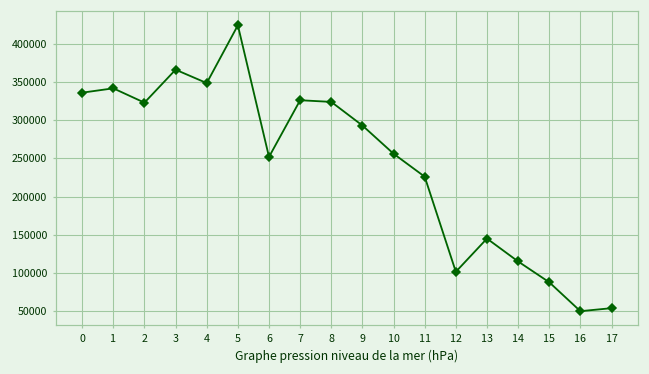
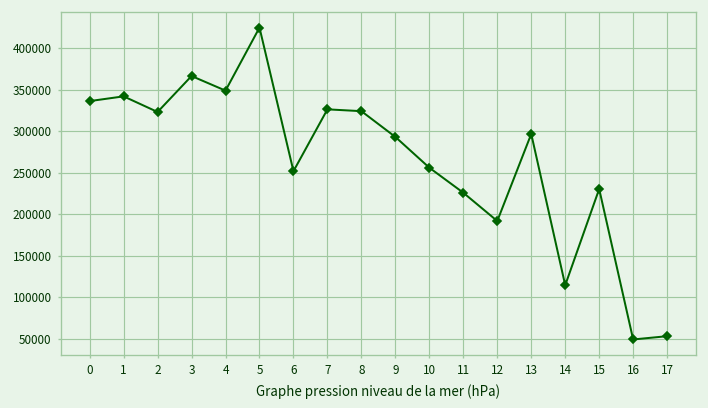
  {
    "0": 340000,
    "1": 340000,
    "2": 320000,
    "3": 370000,
    "4": 350000,
    "5": 430000,
    "6": 250000,
    "7": 330000,
    "8": 320000,
    "9": 290000,
    "10": 260000,
    "11": 230000,
-   "12": 100000,
-   "13": 140000,
+   "12": 190000,
+   "13": 300000,
    "14": 110000,
-   "15": 90000,
+   "15": 230000,
    "16": 50000,
    "17": 50000
  }
